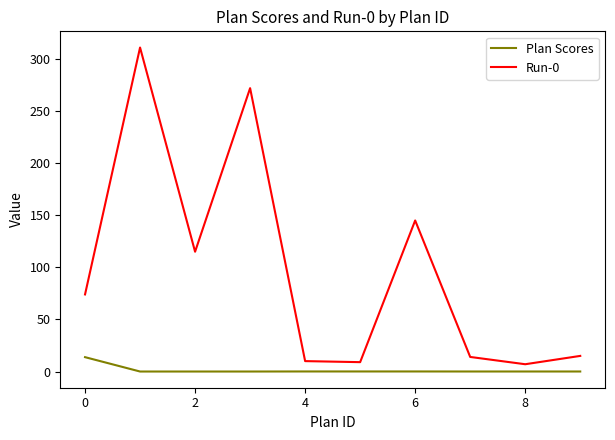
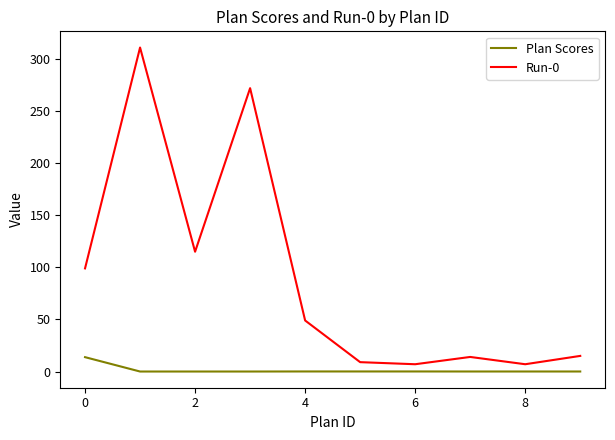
  {
    "Plan Scores": {
      "0": 14,
      "2": 0,
      "4": 0,
      "6": 0,
      "8": 0
    },
    "Run-0": {
-     "0": 74,
+     "0": 99,
      "2": 115,
-     "4": 10,
-     "6": 145,
+     "4": 49,
+     "6": 7,
      "8": 7
    }
  }
